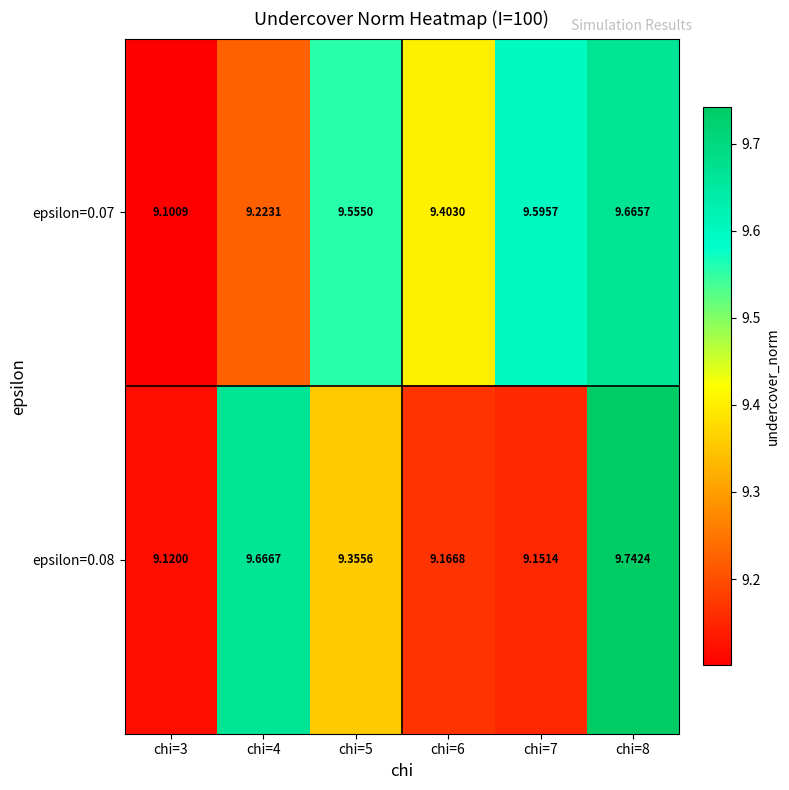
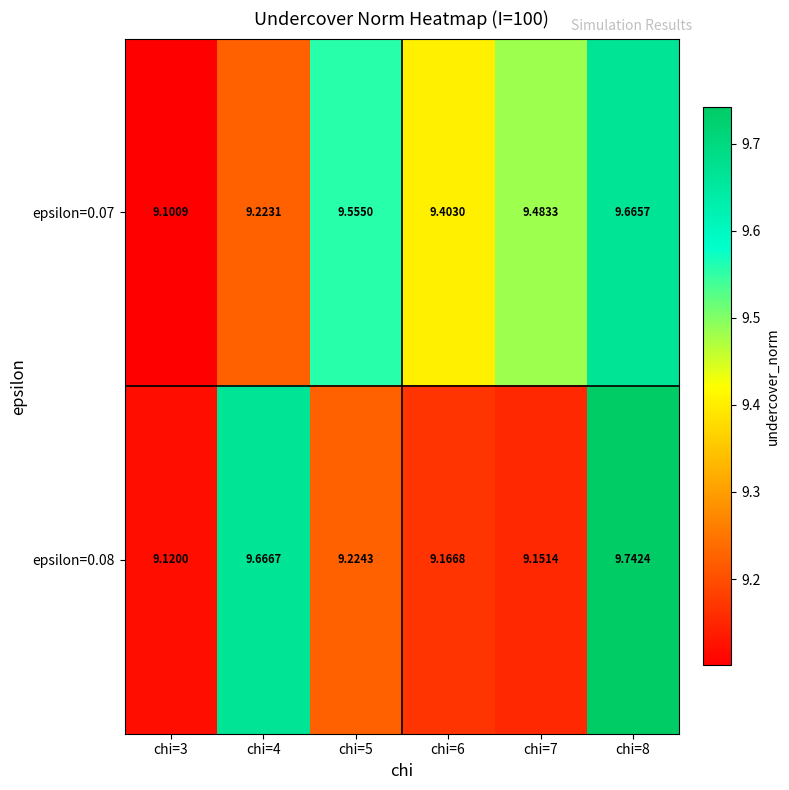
  {
    "epsilon=0.07": {
      "chi=3": 9.1009,
      "chi=4": 9.2231,
      "chi=5": 9.5550,
      "chi=6": 9.4030,
-     "chi=7": 9.5957,
+     "chi=7": 9.4833,
      "chi=8": 9.6657
    },
    "epsilon=0.08": {
      "chi=3": 9.1200,
      "chi=4": 9.6667,
-     "chi=5": 9.3556,
+     "chi=5": 9.2243,
      "chi=6": 9.1668,
      "chi=7": 9.1514,
      "chi=8": 9.7424
    }
  }
